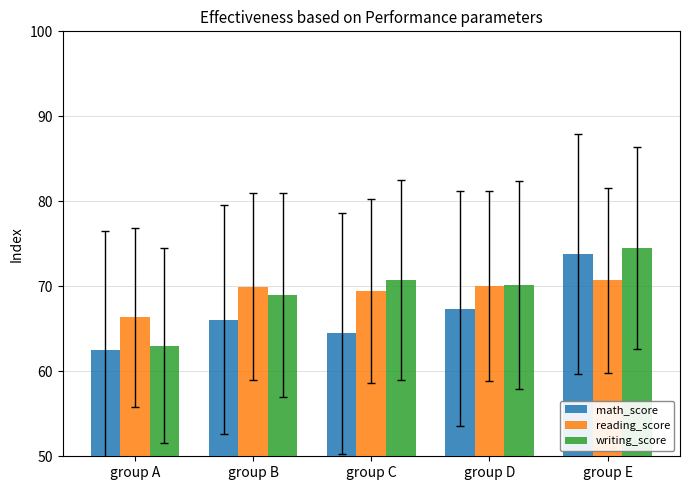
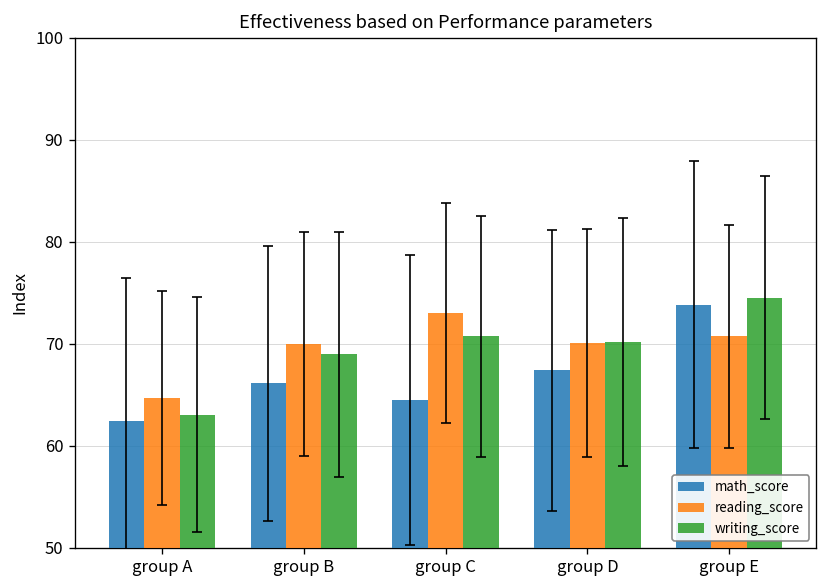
  {
    "reading_score": {
-     "group A": 66,
+     "group A": 65,
      "group B": 70,
-     "group C": 69,
+     "group C": 73,
      "group D": 70,
      "group E": 71
    },
    "writing_score": {
      "group A": 63,
      "group B": 69,
      "group C": 71,
      "group D": 70,
      "group E": 75
    }
  }
